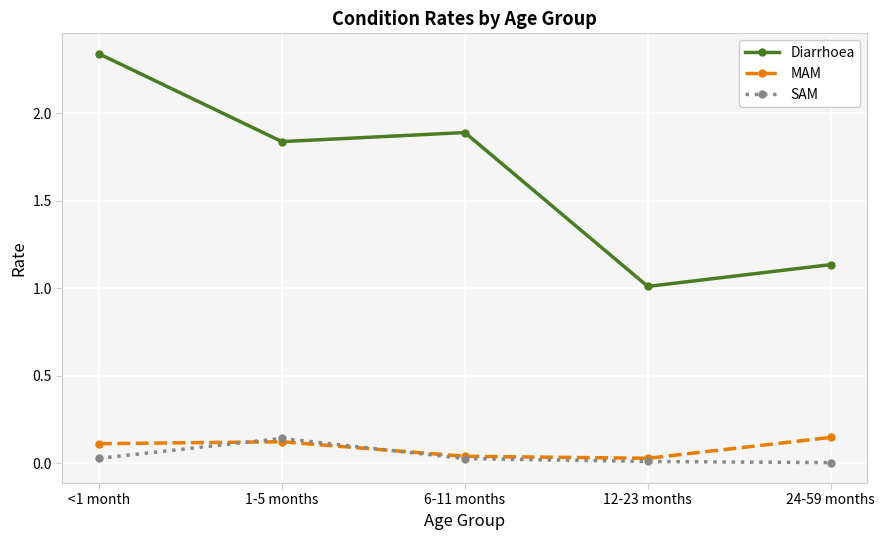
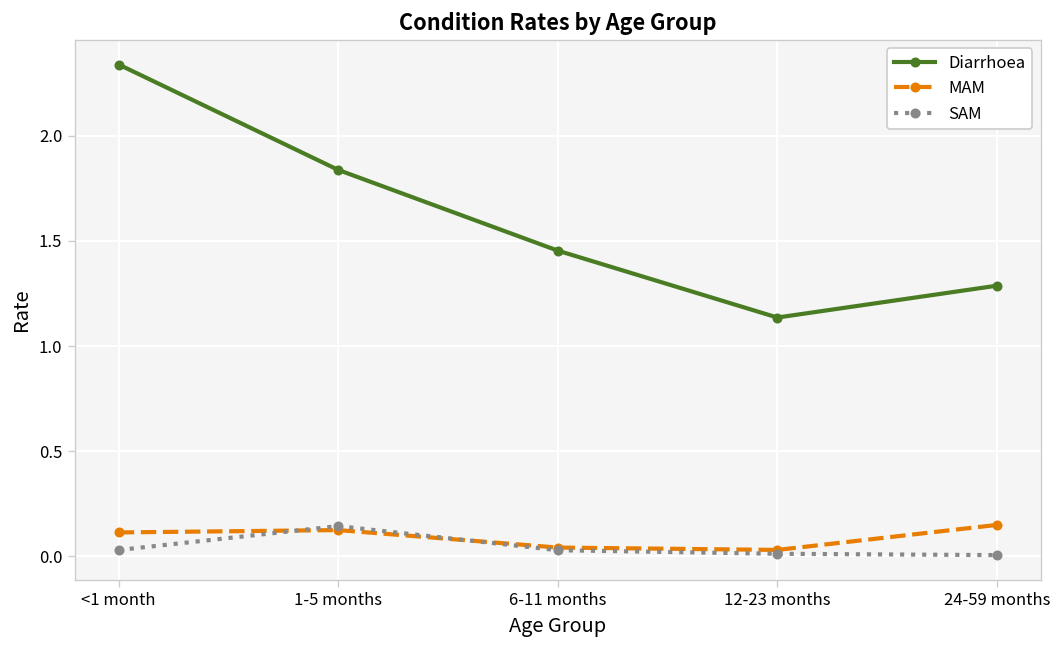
  {
    "Diarrhoea": {
      "<1 month": 2.34,
      "1-5 months": 1.84,
-     "6-11 months": 1.89,
-     "12-23 months": 1.01,
-     "24-59 months": 1.14
+     "6-11 months": 1.45,
+     "12-23 months": 1.14,
+     "24-59 months": 1.29
    },
    "MAM": {
      "<1 month": 0.11,
      "1-5 months": 0.12,
      "12-23 months": 0.03,
      "24-59 months": 0.15
    },
    "SAM": {
      "<1 month": 0.03,
      "1-5 months": 0.14,
      "12-23 months": 0.01,
      "24-59 months": 0.00
    }
  }
